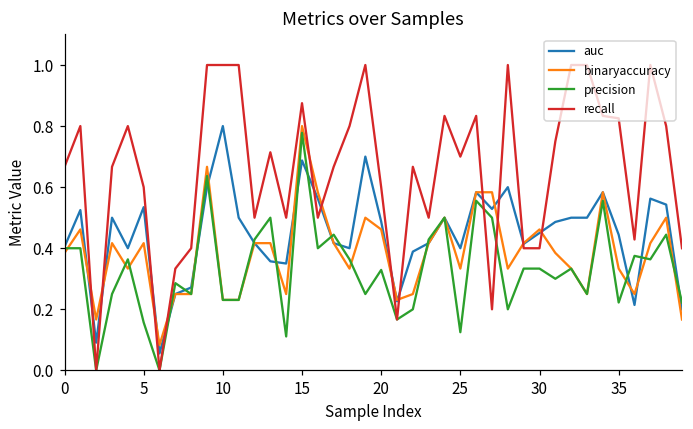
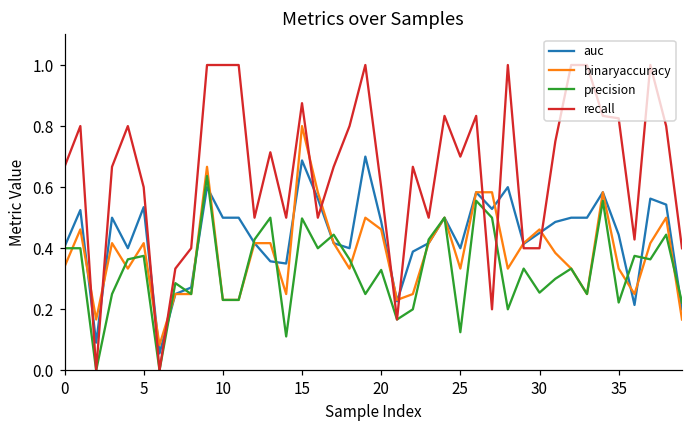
  {
    "auc": {
      "5": 0.53,
-     "10": 0.8,
+     "10": 0.5,
      "15": 0.69,
      "20": 0.49,
      "25": 0.4,
      "30": 0.45,
      "35": 0.44
    },
    "binaryaccuracy": {
-     "0": 0.38,
+     "0": 0.34,
      "5": 0.42,
      "15": 0.80,
      "20": 0.46,
      "25": 0.33,
      "30": 0.46,
      "35": 0.33
    },
    "precision": {
-     "5": 0.16,
-     "15": 0.78,
+     "5": 0.38,
+     "15": 0.50,
      "20": 0.33,
      "25": 0.13,
-     "30": 0.33,
+     "30": 0.25,
      "35": 0.22
    },
    "recall": {
      "0": 0.67,
      "5": 0.60,
      "10": 1.00,
      "15": 0.88,
      "20": 0.60,
      "25": 0.70,
      "30": 0.40,
      "35": 0.83
    }
  }
